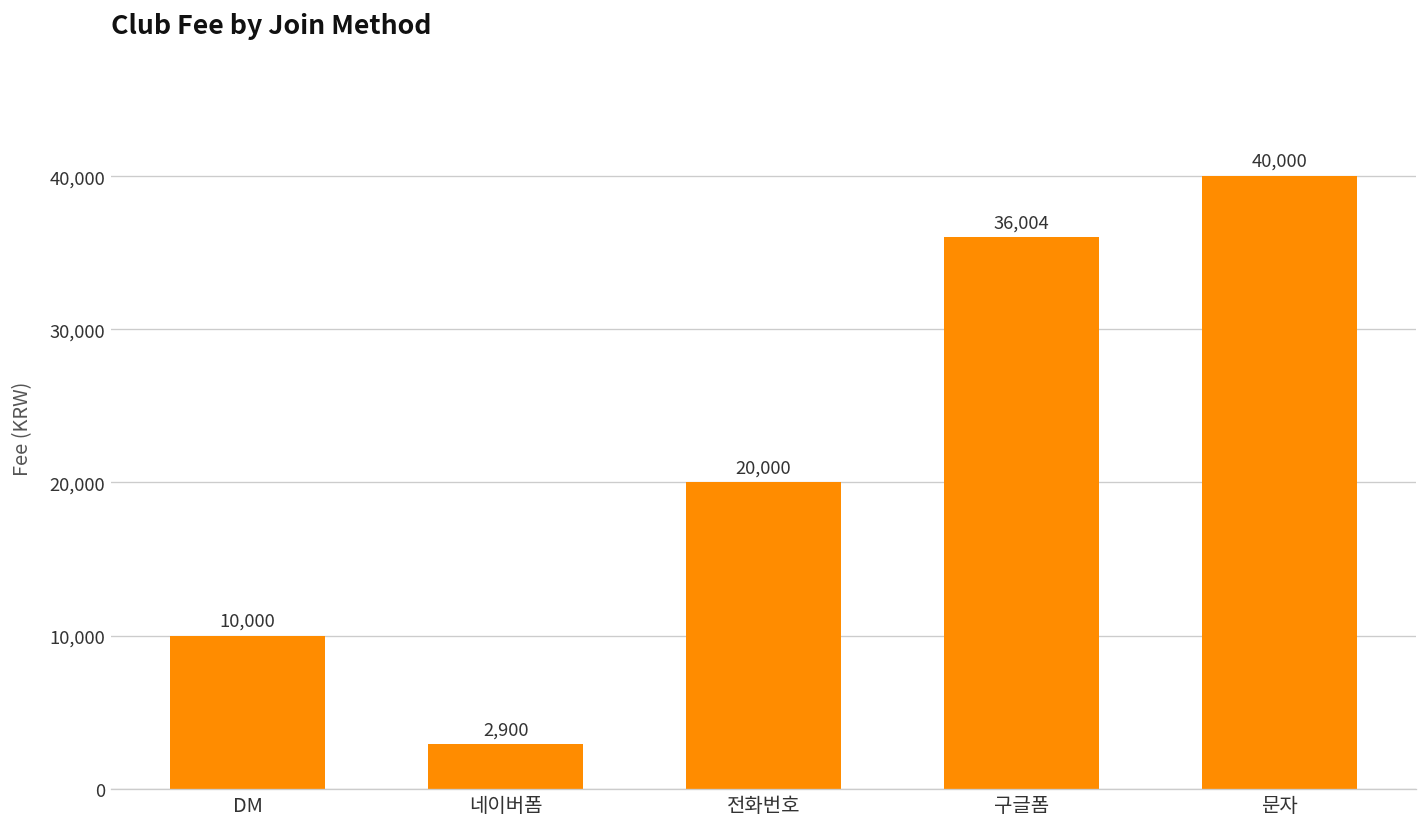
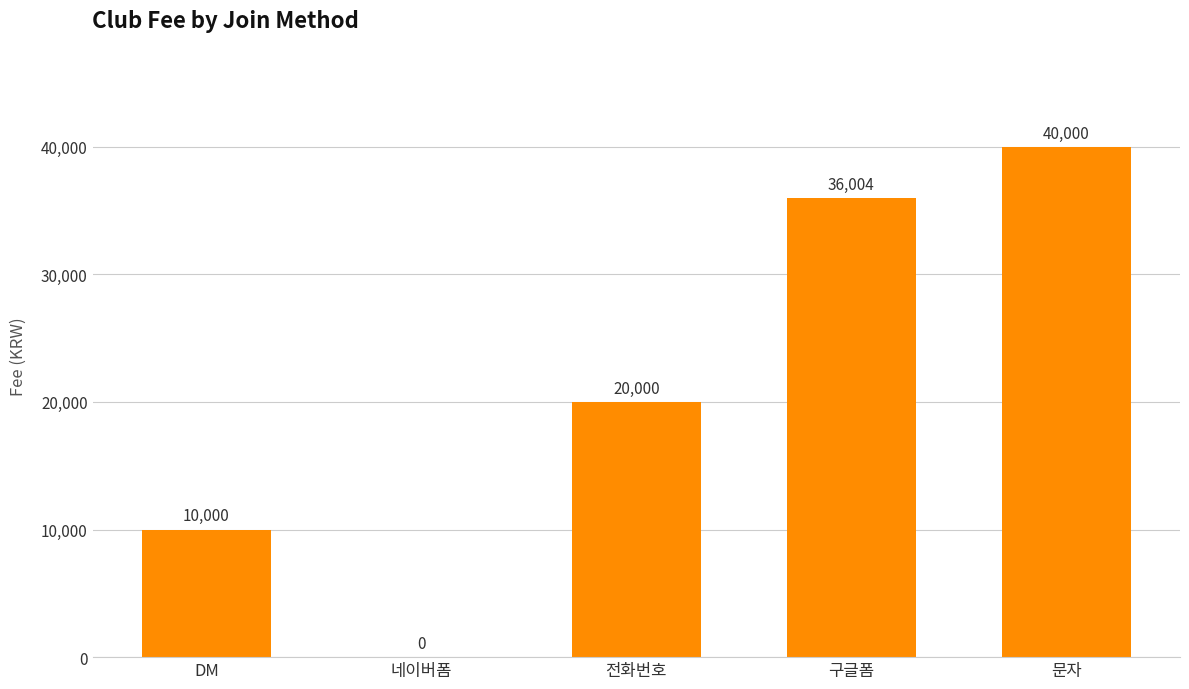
  {
    "DM": "10,000",
-   "네이버폼": "2,900",
+   "네이버폼": "0",
    "전화번호": "20,000",
    "구글폼": "36,004",
    "문자": "40,000"
  }
